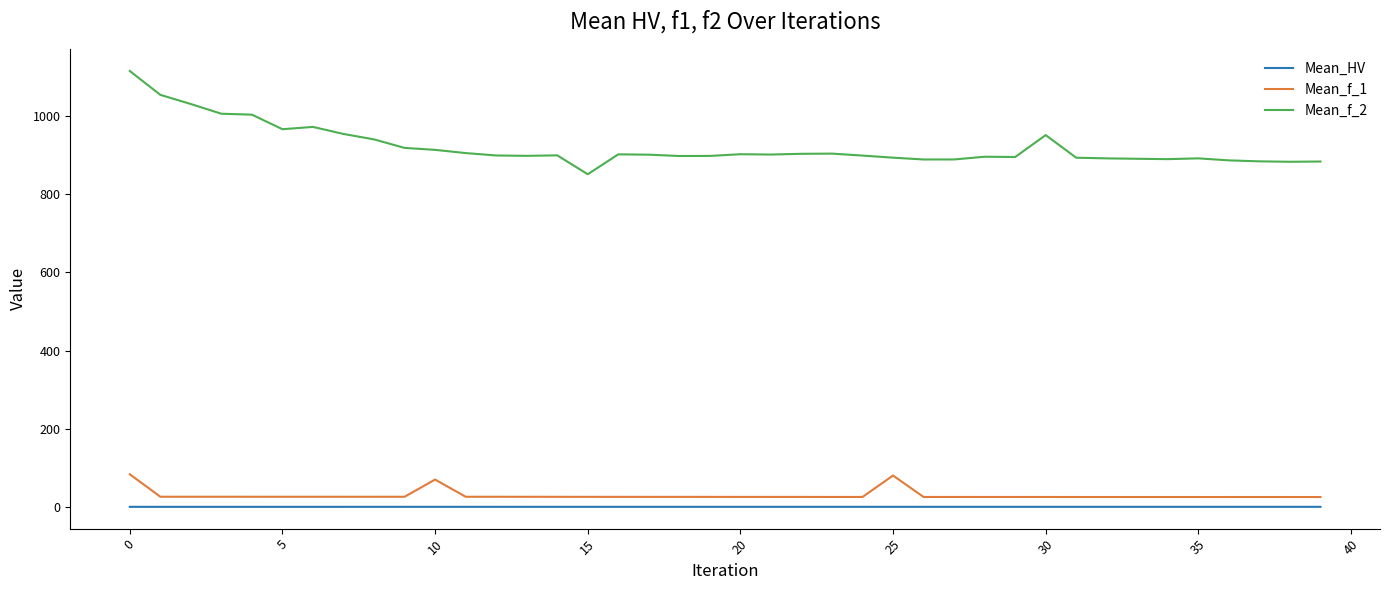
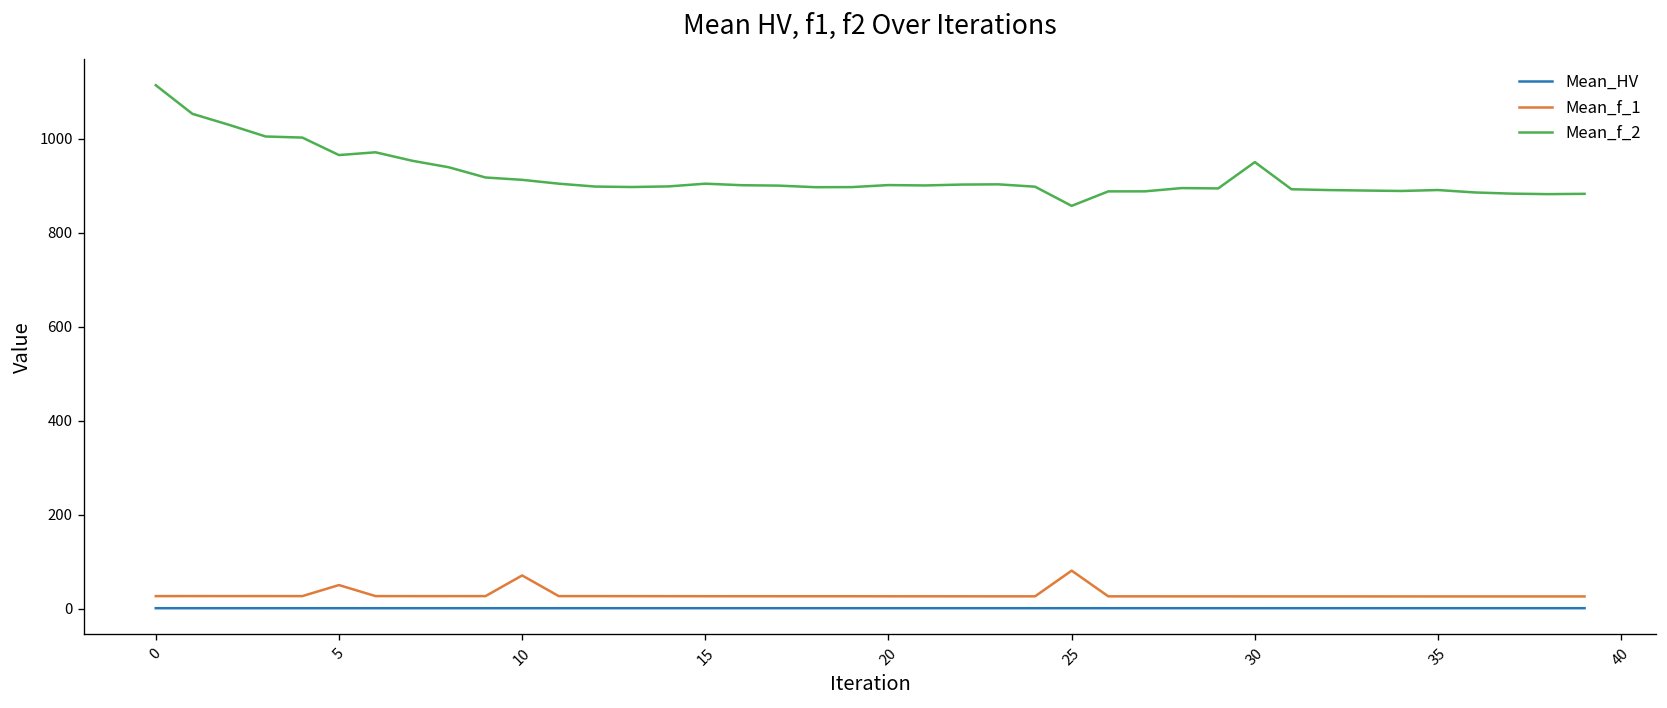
  {
    "Mean_HV": {
      "0": 0,
      "5": 0,
      "10": 0,
      "15": 0,
      "20": 0,
      "25": 0,
      "30": 0,
      "35": 0
    },
    "Mean_f_1": {
-     "0": 80,
-     "5": 30,
+     "0": 30,
+     "5": 50,
      "10": 70,
      "15": 30,
      "20": 30,
      "25": 80,
      "30": 30,
      "35": 30
    },
    "Mean_f_2": {
      "0": 1110,
      "5": 970,
      "10": 910,
-     "15": 850,
+     "15": 900,
      "20": 900,
-     "25": 890,
+     "25": 860,
      "30": 950,
      "35": 890
    }
  }
